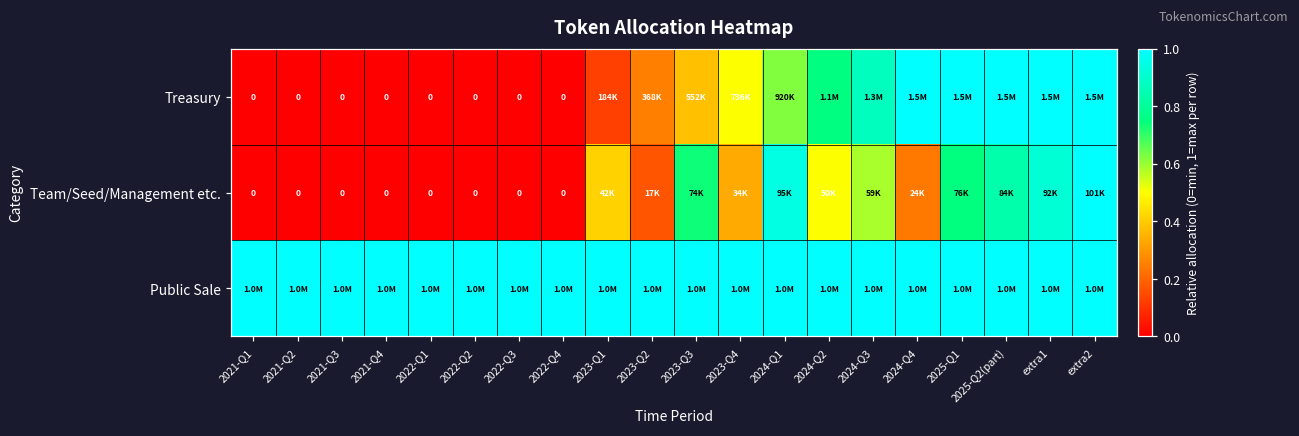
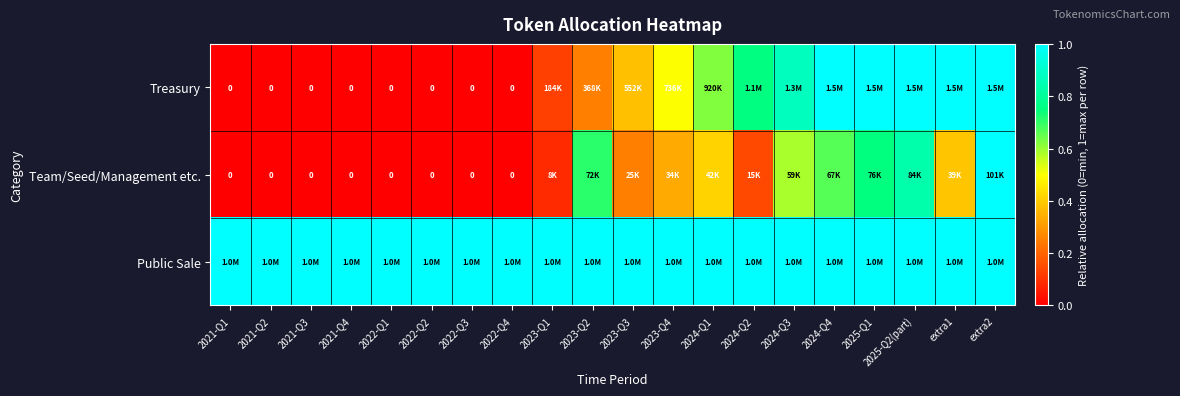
  {
    "Treasury": {
      "2021-Q1": "0",
      "2021-Q2": "0",
      "2021-Q3": "0",
      "2021-Q4": "0",
      "2022-Q1": "0",
      "2022-Q2": "0",
      "2022-Q3": "0",
      "2022-Q4": "0",
      "2023-Q1": "184K",
      "2023-Q2": "368K",
      "2023-Q3": "552K",
      "2023-Q4": "736K",
      "2024-Q1": "920K",
      "2024-Q2": "1.1M",
      "2024-Q3": "1.3M",
      "2024-Q4": "1.5M",
      "2025-Q1": "1.5M",
      "2025-Q2(part)": "1.5M",
      "extra1": "1.5M",
      "extra2": "1.5M"
    },
    "Team/Seed/Management etc.": {
      "2021-Q1": "0",
      "2021-Q2": "0",
      "2021-Q3": "0",
      "2021-Q4": "0",
      "2022-Q1": "0",
      "2022-Q2": "0",
      "2022-Q3": "0",
      "2022-Q4": "0",
-     "2023-Q1": "42K",
-     "2023-Q2": "17K",
-     "2023-Q3": "74K",
+     "2023-Q1": "8K",
+     "2023-Q2": "72K",
+     "2023-Q3": "25K",
      "2023-Q4": "34K",
-     "2024-Q1": "95K",
-     "2024-Q2": "50K",
+     "2024-Q1": "42K",
+     "2024-Q2": "15K",
      "2024-Q3": "59K",
-     "2024-Q4": "24K",
+     "2024-Q4": "67K",
      "2025-Q1": "76K",
      "2025-Q2(part)": "84K",
-     "extra1": "92K",
+     "extra1": "39K",
      "extra2": "101K"
    },
    "Public Sale": {
      "2021-Q1": "1.0M",
      "2021-Q2": "1.0M",
      "2021-Q3": "1.0M",
      "2021-Q4": "1.0M",
      "2022-Q1": "1.0M",
      "2022-Q2": "1.0M",
      "2022-Q3": "1.0M",
      "2022-Q4": "1.0M",
      "2023-Q1": "1.0M",
      "2023-Q2": "1.0M",
      "2023-Q3": "1.0M",
      "2023-Q4": "1.0M",
      "2024-Q1": "1.0M",
      "2024-Q2": "1.0M",
      "2024-Q3": "1.0M",
      "2024-Q4": "1.0M",
      "2025-Q1": "1.0M",
      "2025-Q2(part)": "1.0M",
      "extra1": "1.0M",
      "extra2": "1.0M"
    }
  }
